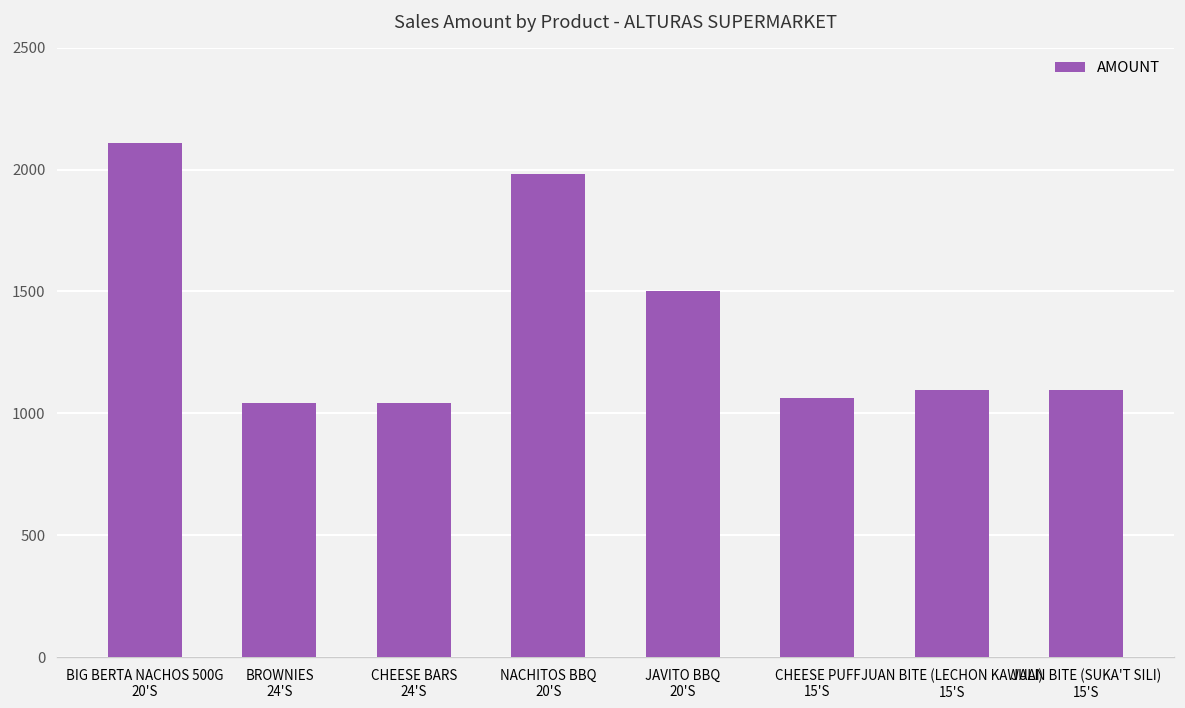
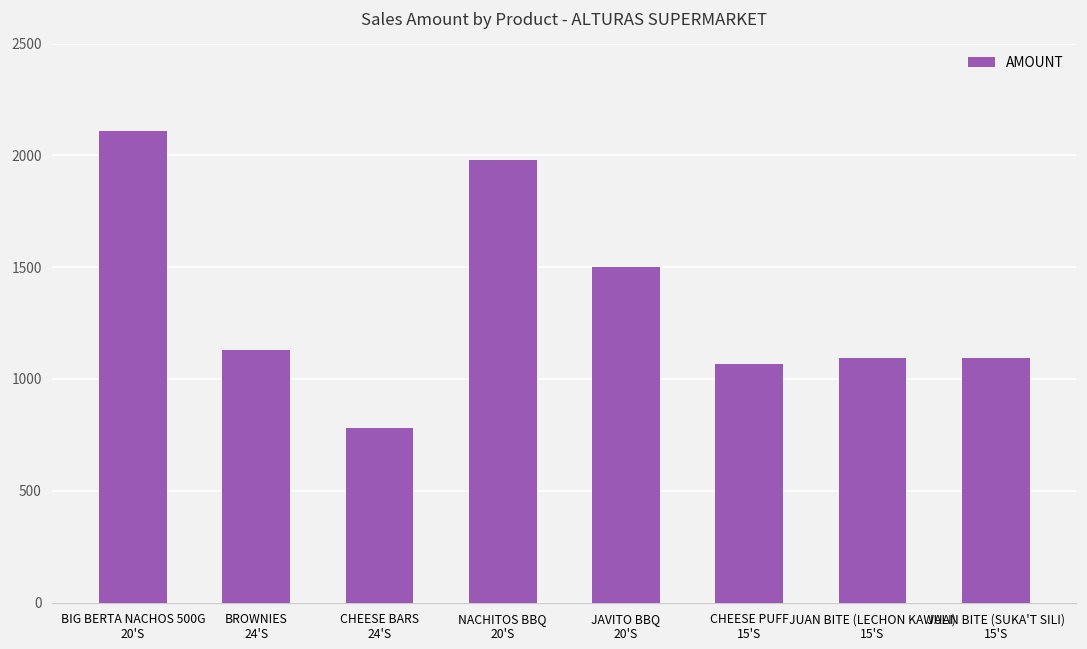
  {
    "BIG BERTA NACHOS 500G 20'S": 2110,
-   "BROWNIES 24'S": 1040,
-   "CHEESE BARS 24'S": 1040,
+   "BROWNIES 24'S": 1130,
+   "CHEESE BARS 24'S": 780,
    "NACHITOS BBQ 20'S": 1980,
    "JAVITO BBQ 20'S": 1500,
    "CHEESE PUFF 15'S": 1070
  }
